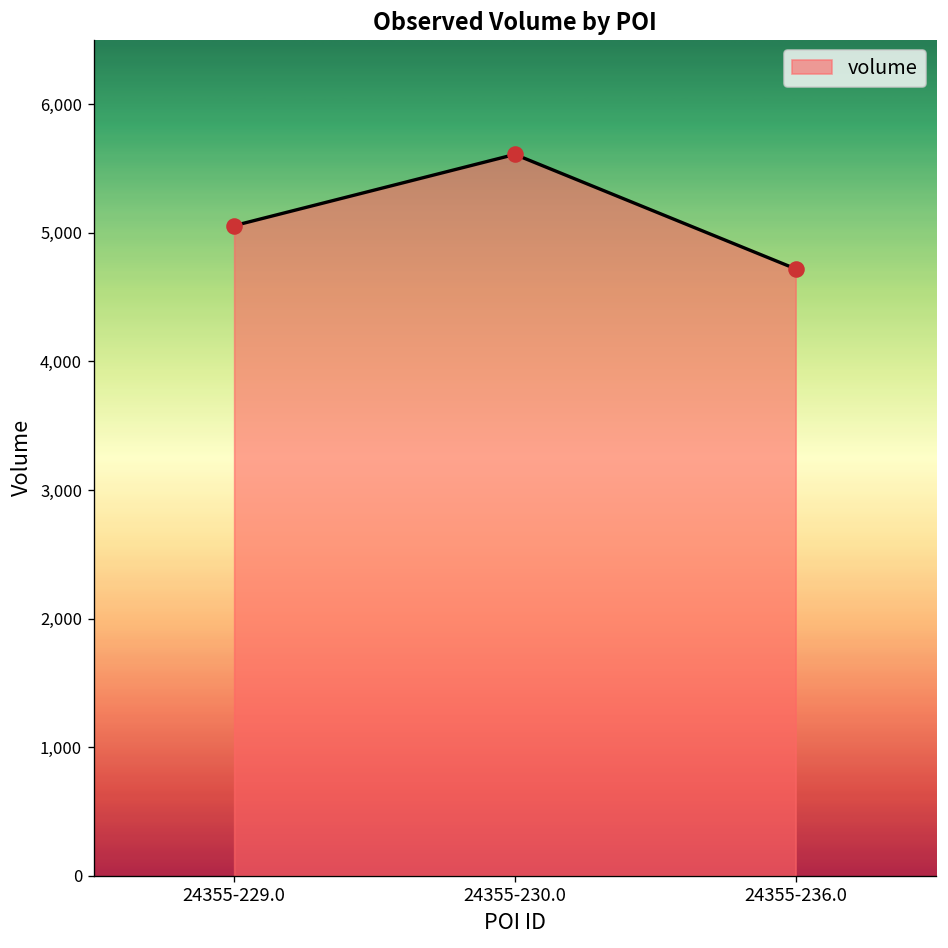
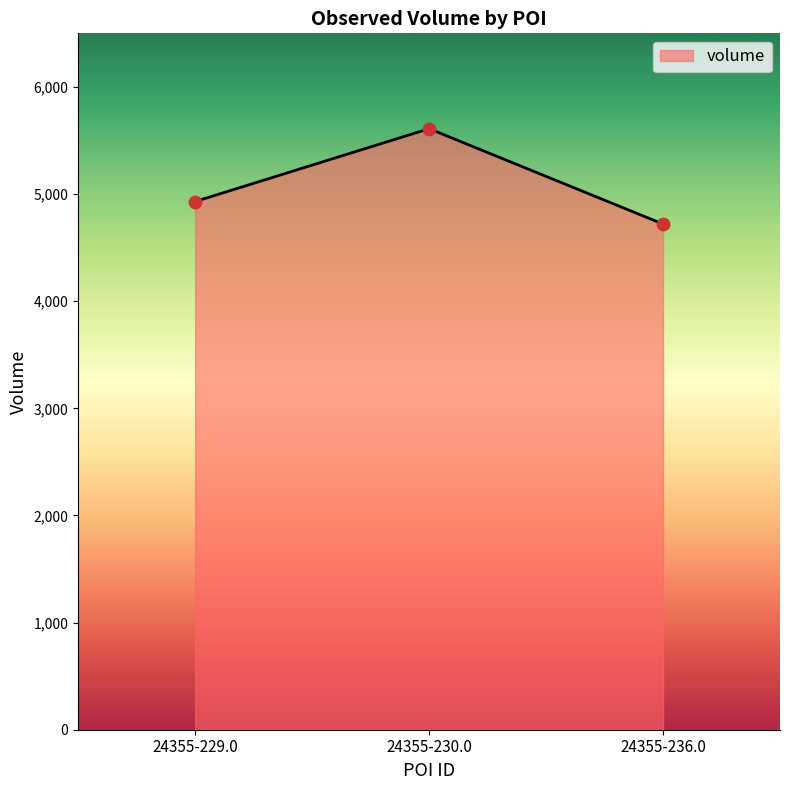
  {
-   "24355-229.0": "5,060",
+   "24355-229.0": "4,930",
    "24355-230.0": "5,610",
    "24355-236.0": "4,720"
  }
